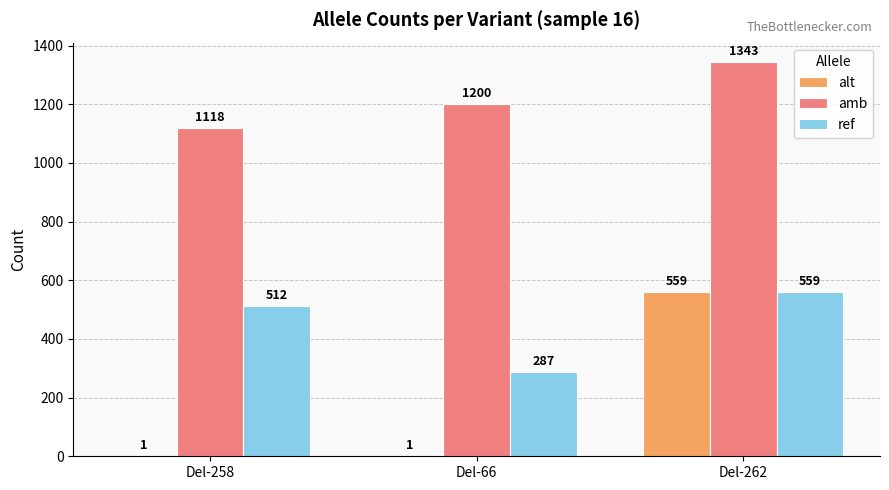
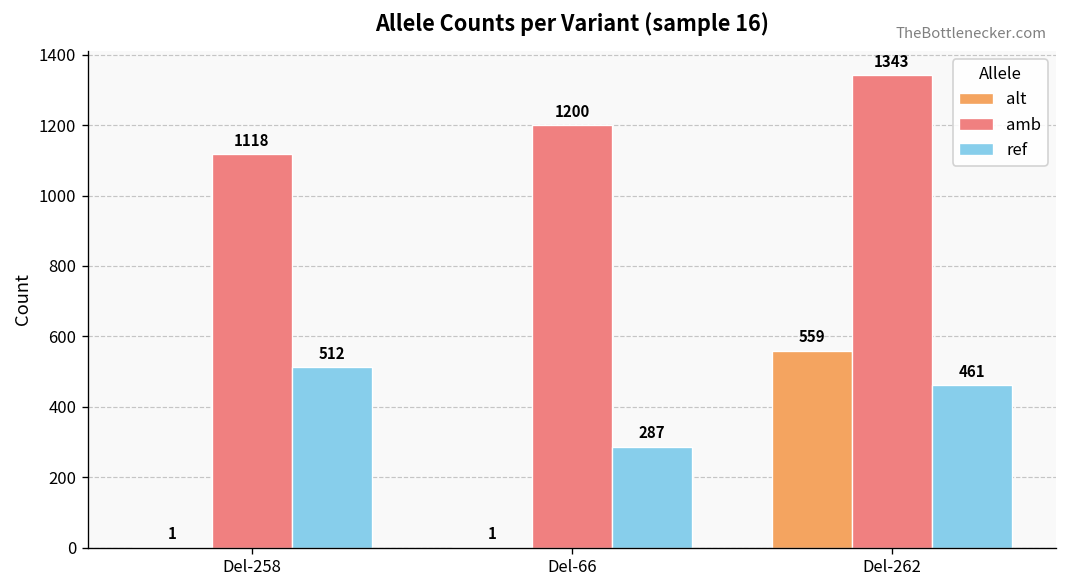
  {
    "ref": {
      "Del-258": 512,
      "Del-66": 287,
-     "Del-262": 559
+     "Del-262": 461
    }
  }
